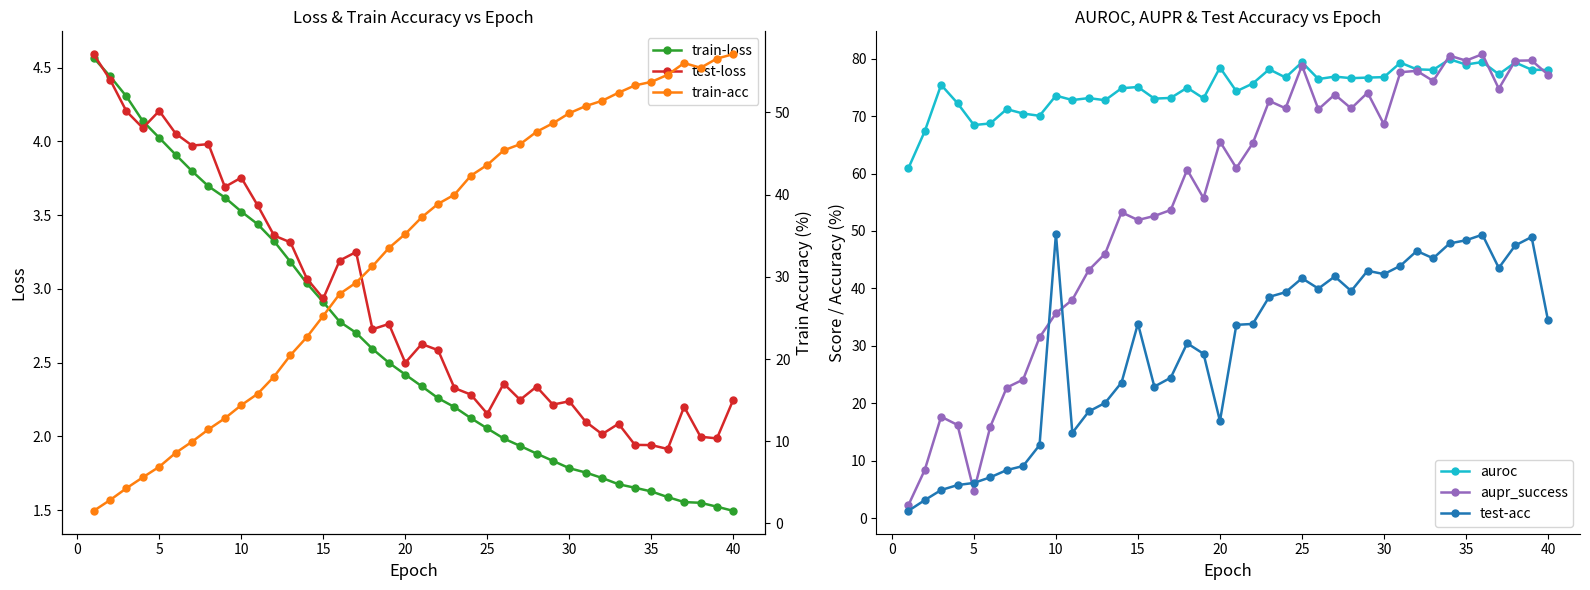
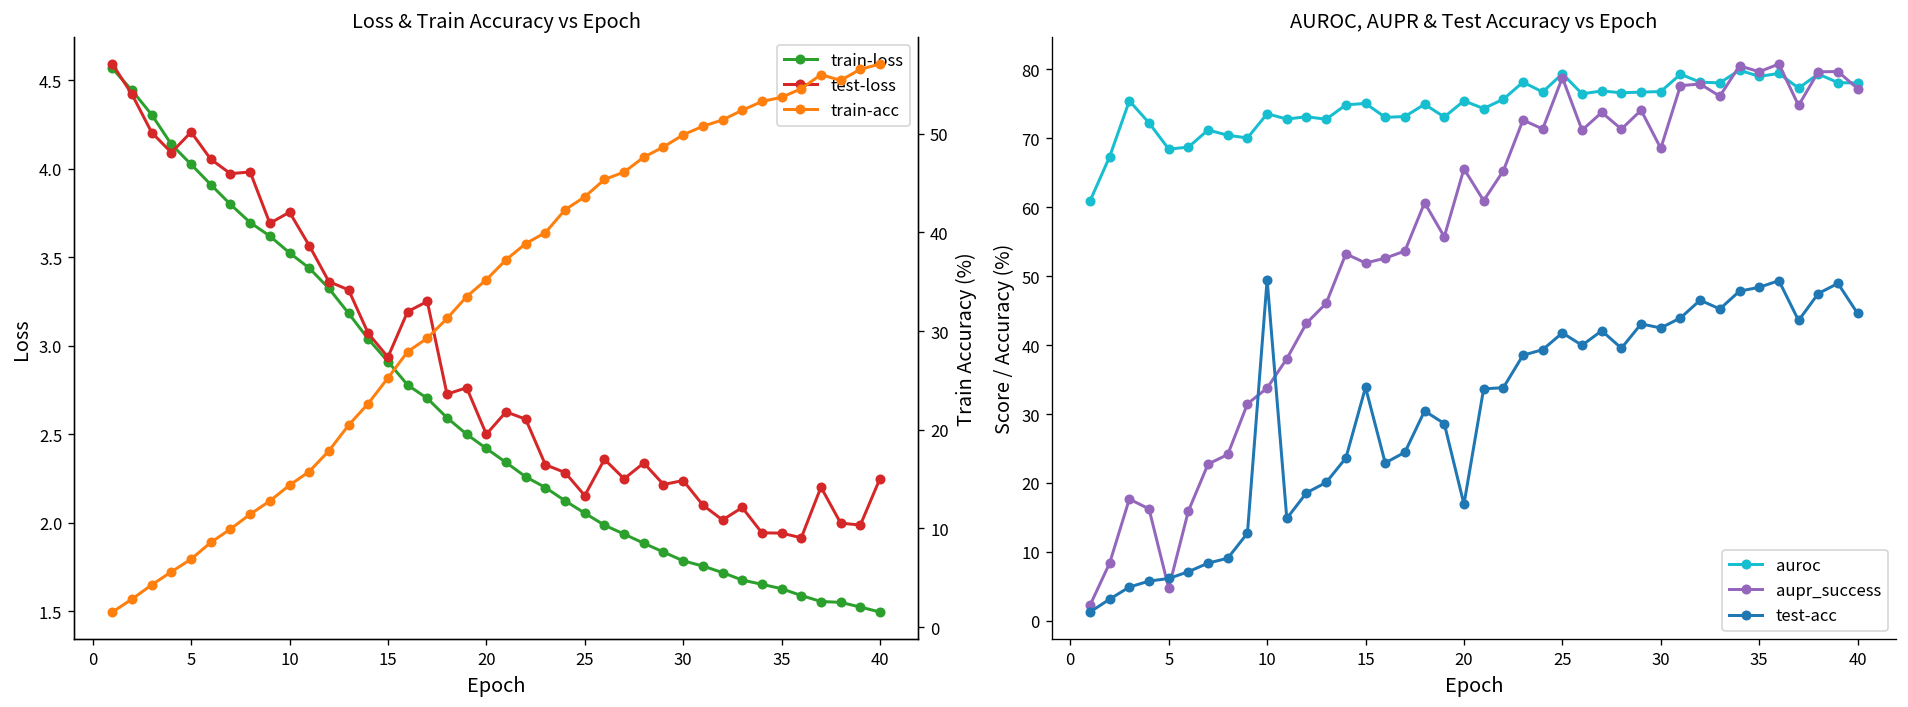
  {
    "AUROC, AUPR & Test Accuracy vs Epoch": {
      "auroc": {
        "5": 68,
        "10": 74,
        "15": 75,
-       "20": 78,
+       "20": 75,
        "25": 79,
        "30": 77,
        "35": 79,
        "40": 78
      },
      "aupr_success": {
        "5": 5,
-       "10": 36,
+       "10": 34,
        "15": 52,
        "20": 66,
        "25": 79,
        "30": 69,
        "35": 80,
        "40": 77
      },
      "test-acc": {
        "5": 6,
        "10": 49,
        "15": 34,
        "20": 17,
        "25": 42,
        "30": 42,
        "35": 48,
-       "40": 34
+       "40": 45
      }
    }
  }
